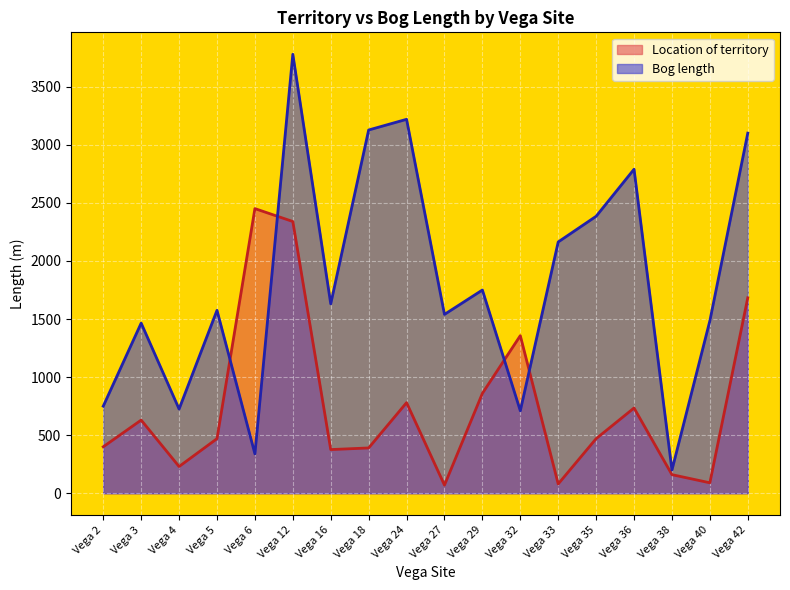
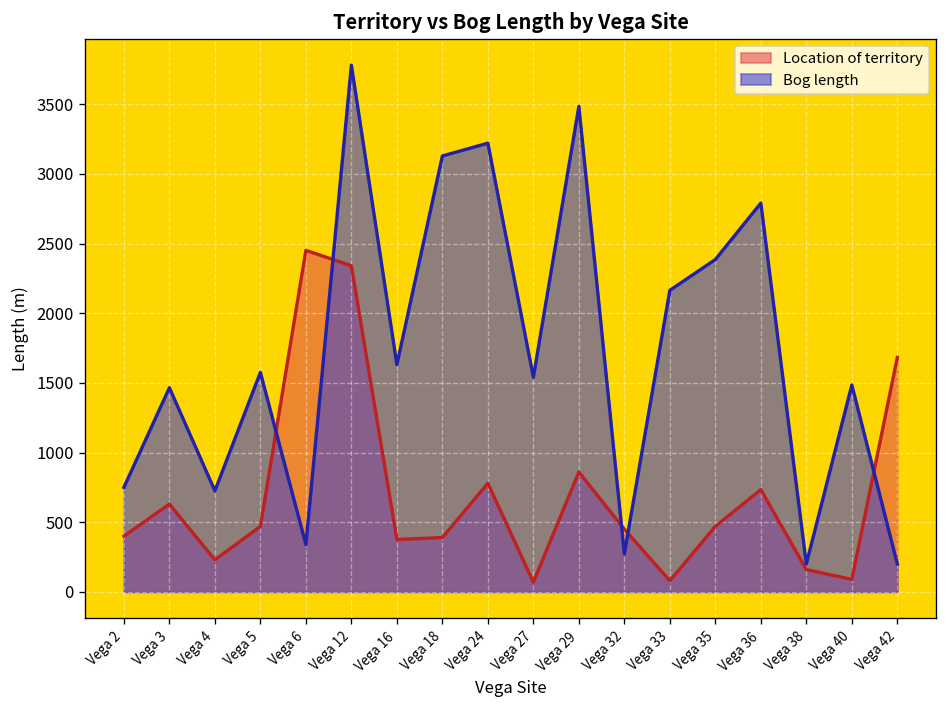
  {
    "Location of territory": {
      "Vega 2": 400,
      "Vega 3": 630,
      "Vega 4": 230,
      "Vega 5": 470,
      "Vega 6": 2450,
      "Vega 12": 2340,
      "Vega 16": 380,
      "Vega 18": 390,
      "Vega 24": 780,
      "Vega 27": 70,
      "Vega 29": 860,
-     "Vega 32": 1360,
+     "Vega 32": 450,
      "Vega 33": 80,
      "Vega 35": 470,
      "Vega 36": 730,
      "Vega 38": 160,
      "Vega 40": 90,
      "Vega 42": 1680
    },
    "Bog length": {
      "Vega 2": 750,
      "Vega 3": 1470,
      "Vega 4": 730,
      "Vega 5": 1580,
      "Vega 6": 340,
      "Vega 12": 3780,
      "Vega 16": 1630,
      "Vega 18": 3130,
      "Vega 24": 3220,
      "Vega 27": 1540,
-     "Vega 29": 1750,
-     "Vega 32": 710,
+     "Vega 29": 3480,
+     "Vega 32": 270,
      "Vega 33": 2160,
      "Vega 35": 2390,
      "Vega 36": 2790,
      "Vega 38": 200,
      "Vega 40": 1490,
-     "Vega 42": 3100
+     "Vega 42": 200
    }
  }
